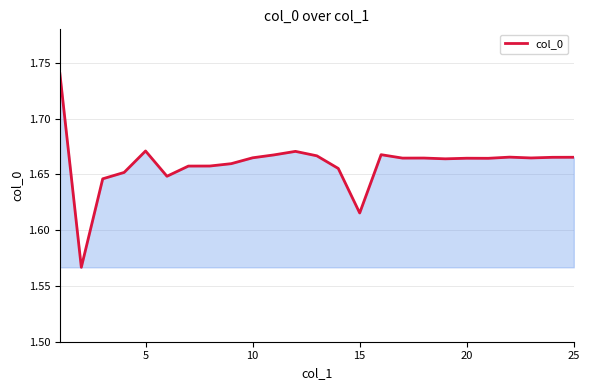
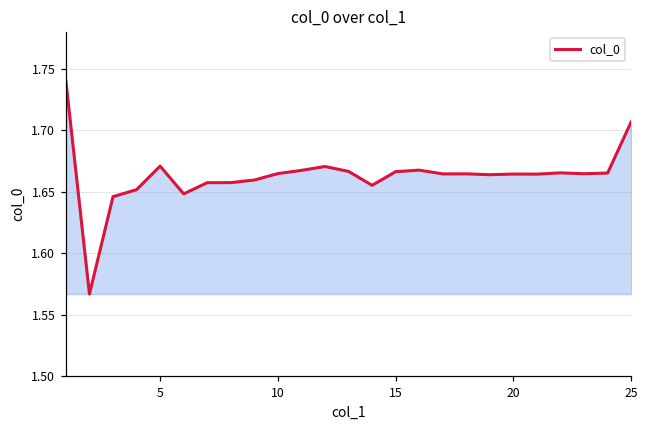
  {
    "5": 1.671,
    "10": 1.665,
-   "15": 1.615,
+   "15": 1.666,
    "20": 1.664,
-   "25": 1.665
+   "25": 1.707
  }
